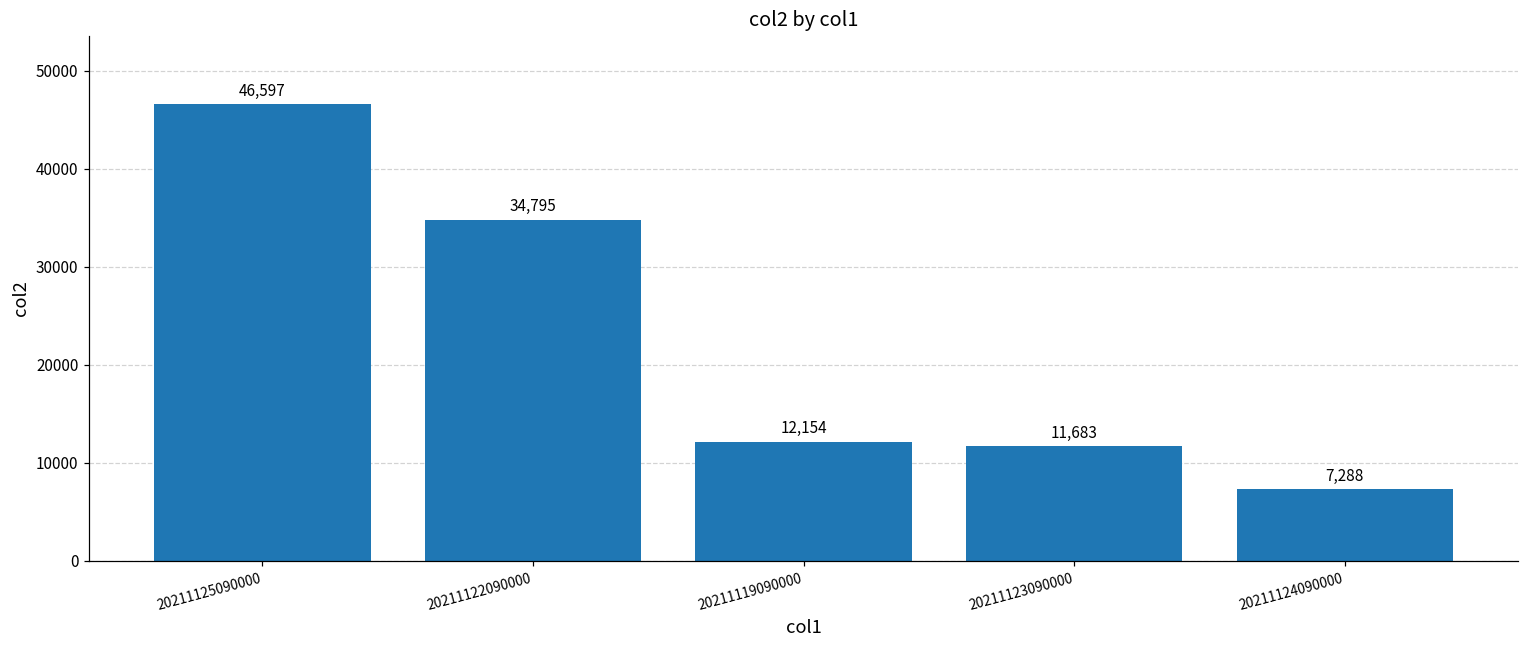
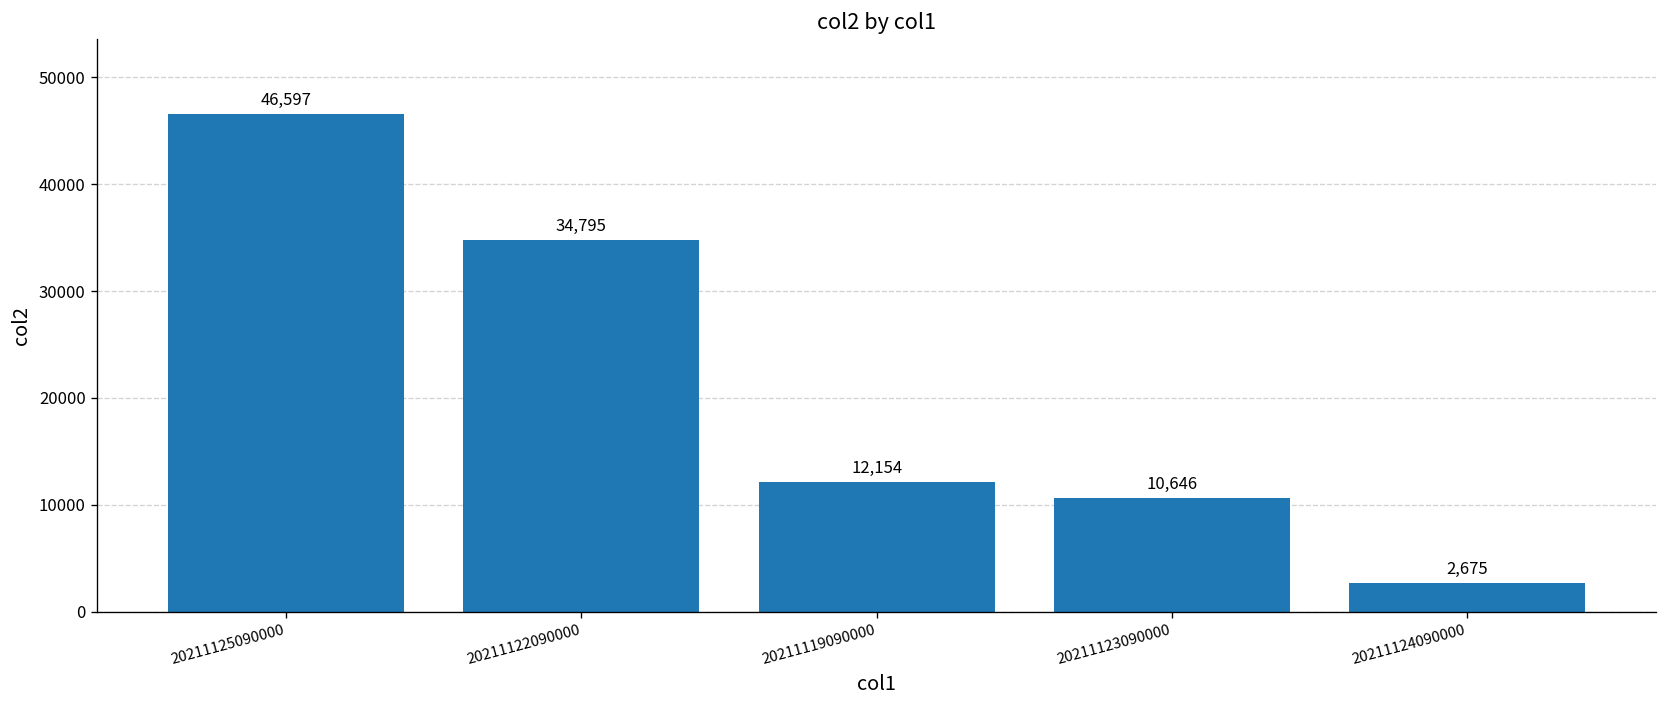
  {
    "20211125090000": "46,597",
    "20211122090000": "34,795",
    "20211119090000": "12,154",
-   "20211123090000": "11,683",
-   "20211124090000": "7,288"
+   "20211123090000": "10,646",
+   "20211124090000": "2,675"
  }
